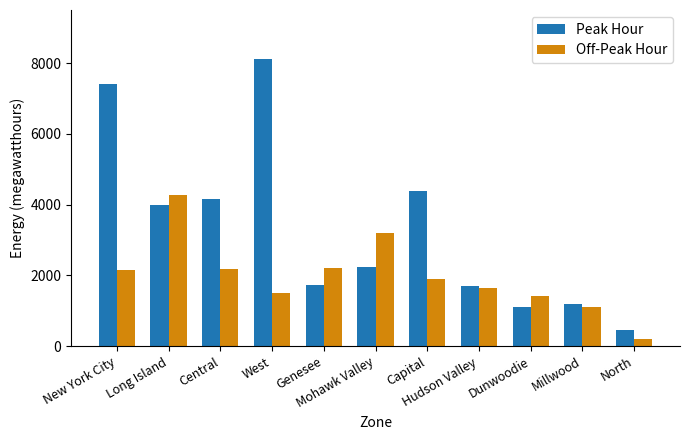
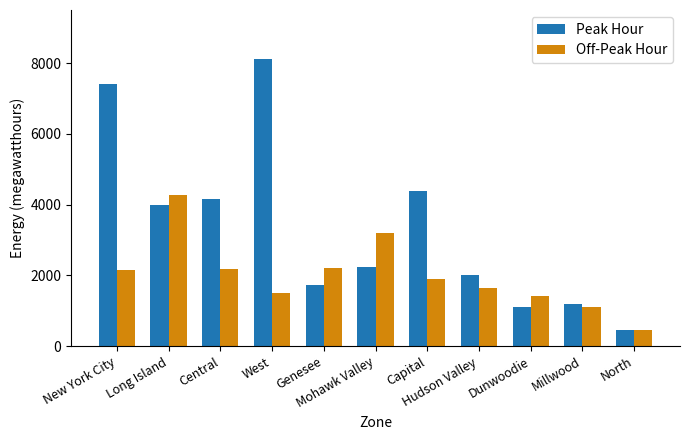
  {
    "Peak Hour": {
      "New York City": 7400,
      "Long Island": 4000,
      "Central": 4200,
      "West": 8100,
      "Genesee": 1700,
      "Mohawk Valley": 2200,
      "Capital": 4400,
-     "Hudson Valley": 1700,
+     "Hudson Valley": 2000,
      "Dunwoodie": 1100,
      "Millwood": 1200,
      "North": 500
    },
    "Off-Peak Hour": {
      "New York City": 2200,
      "Long Island": 4300,
      "Central": 2200,
      "West": 1500,
      "Genesee": 2200,
      "Mohawk Valley": 3200,
      "Capital": 1900,
      "Hudson Valley": 1700,
      "Dunwoodie": 1400,
      "Millwood": 1100,
-     "North": 200
+     "North": 500
    }
  }
